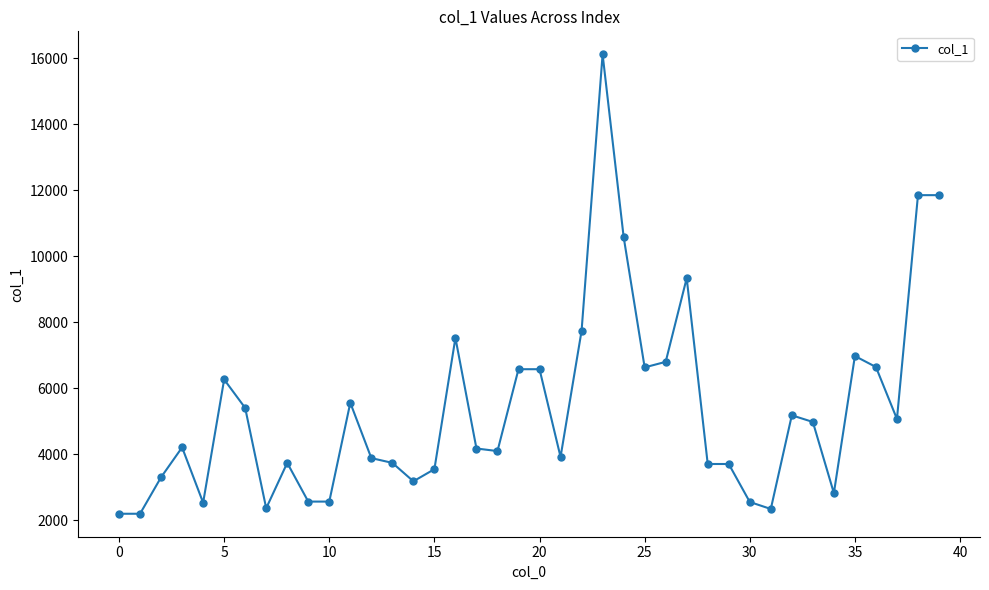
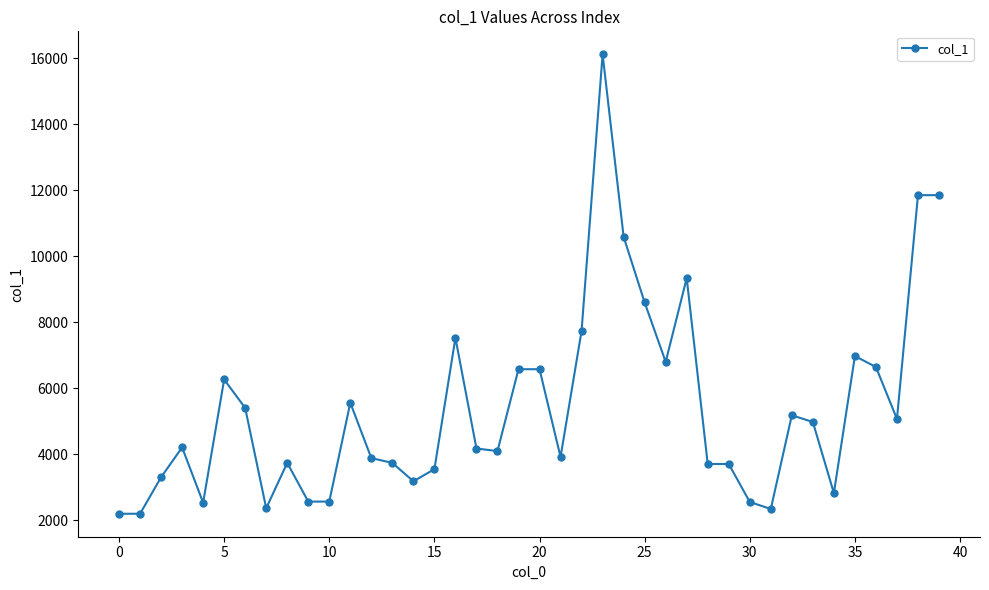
  {
    "0": 2200,
    "5": 6300,
    "10": 2600,
    "15": 3500,
    "20": 6600,
-   "25": 6600,
+   "25": 8600,
    "30": 2500,
    "35": 7000
  }
